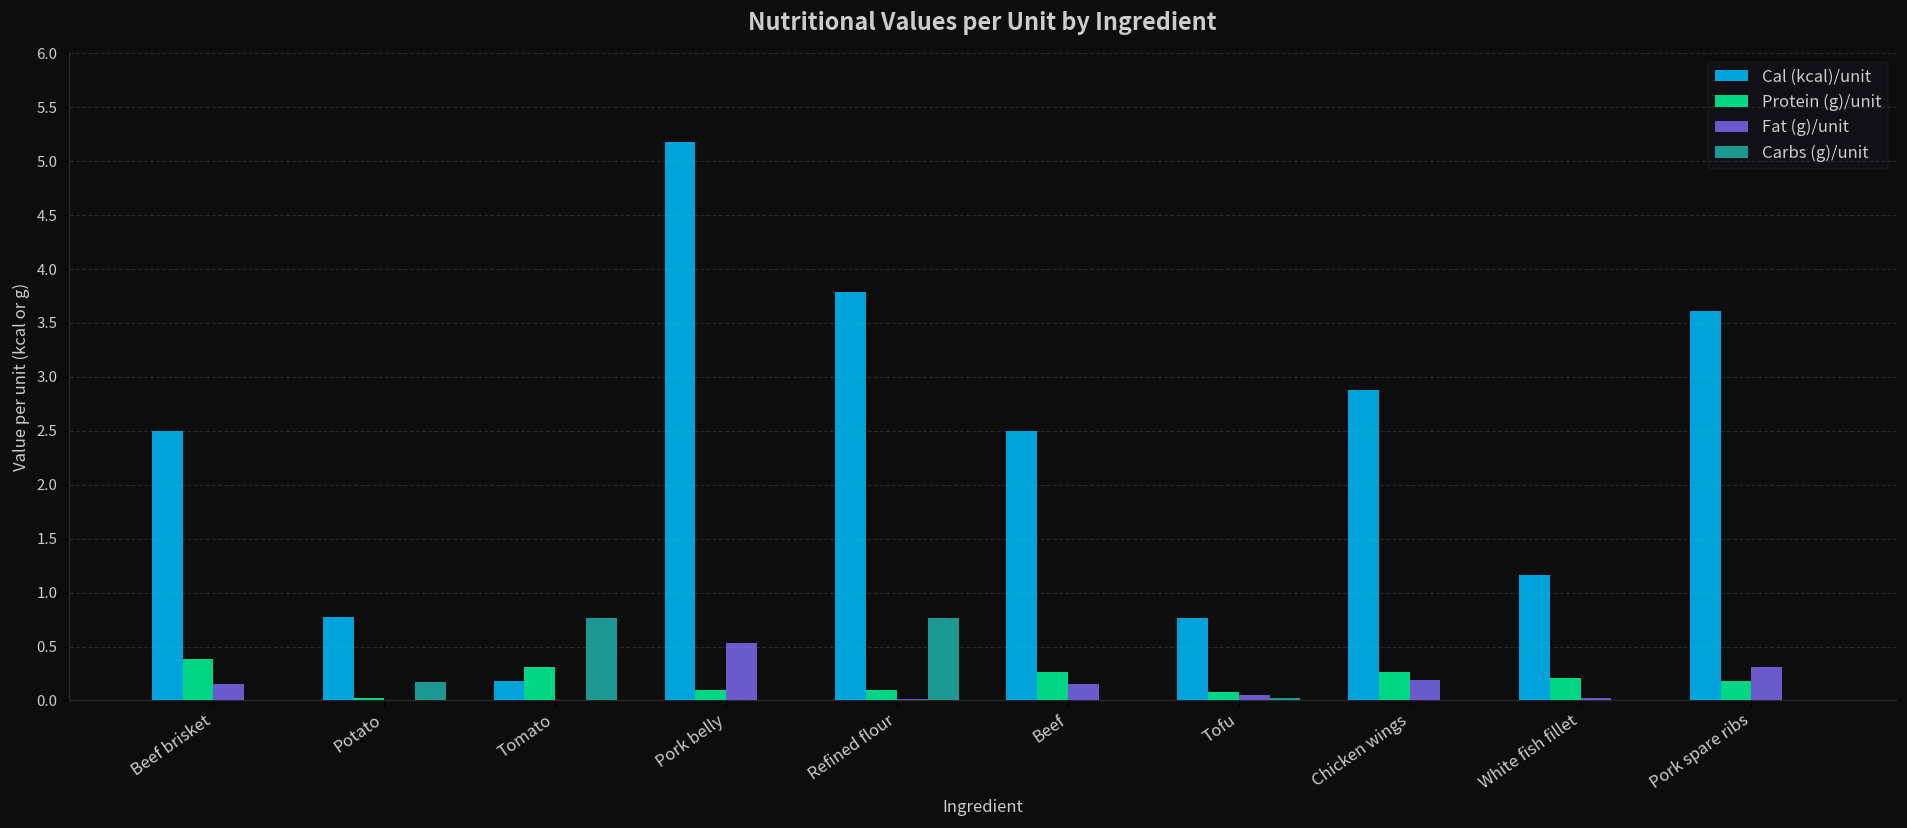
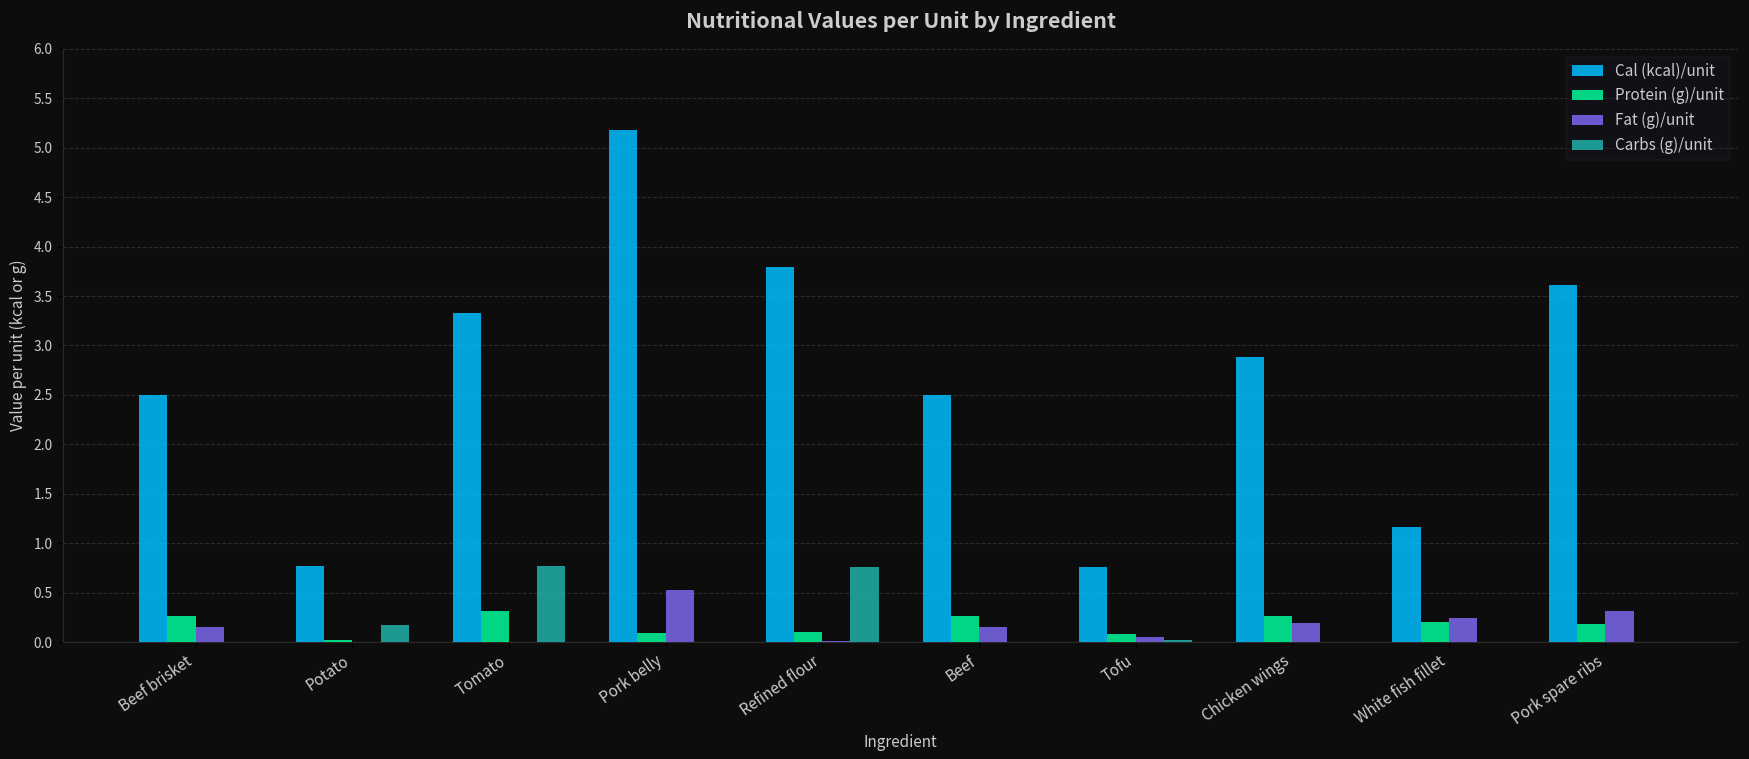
  {
    "Cal (kcal)/unit": {
      "Beef brisket": 2.5,
      "Potato": 0.8,
-     "Tomato": 0.2,
+     "Tomato": 3.3,
      "Pork belly": 5.2,
      "Refined flour": 3.8,
      "Beef": 2.5,
      "Tofu": 0.8,
      "Chicken wings": 2.9,
      "White fish fillet": 1.2,
      "Pork spare ribs": 3.6
    },
    "Protein (g)/unit": {
-     "Beef brisket": 0.4,
+     "Beef brisket": 0.3,
      "Tomato": 0.3,
      "Pork belly": 0.1,
      "Refined flour": 0.1,
      "Beef": 0.3,
      "Tofu": 0.1,
      "Chicken wings": 0.3,
      "White fish fillet": 0.2,
      "Pork spare ribs": 0.2
    },
    "Fat (g)/unit": {
      "Beef brisket": 0.2,
      "Pork belly": 0.5,
      "Beef": 0.2,
      "Tofu": 0.0,
      "Chicken wings": 0.2,
-     "White fish fillet": 0.0,
+     "White fish fillet": 0.2,
      "Pork spare ribs": 0.3
    },
    "Carbs (g)/unit": {
      "Beef brisket": 0.0,
      "Potato": 0.2,
      "Tomato": 0.8,
      "Pork belly": 0.0,
      "Refined flour": 0.8,
      "Beef": 0.0,
      "Chicken wings": 0.0,
      "White fish fillet": 0.0,
      "Pork spare ribs": 0.0
    }
  }
